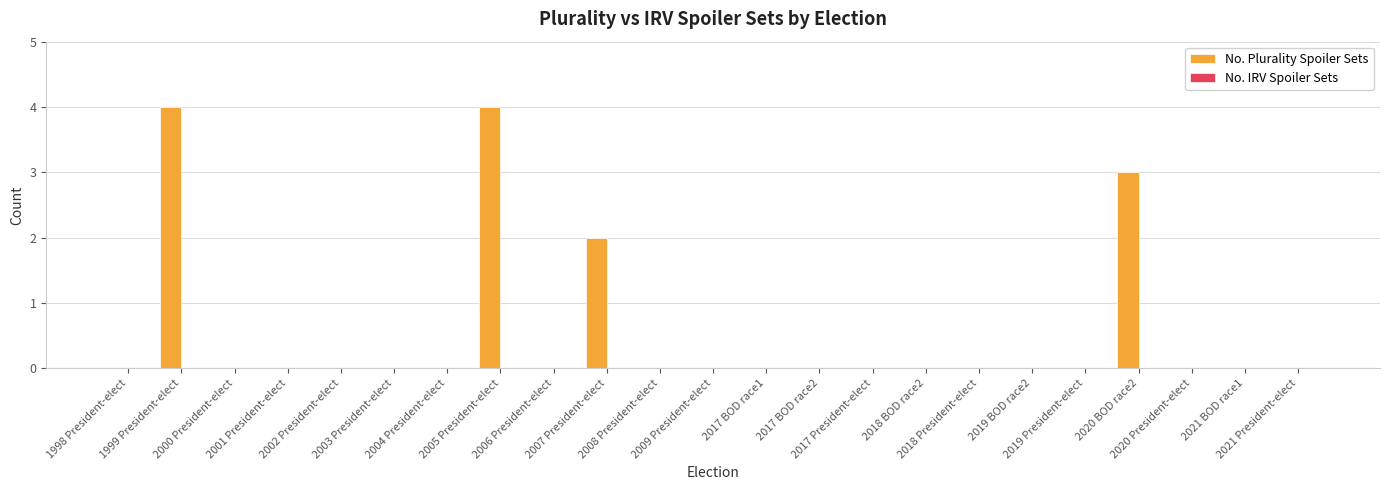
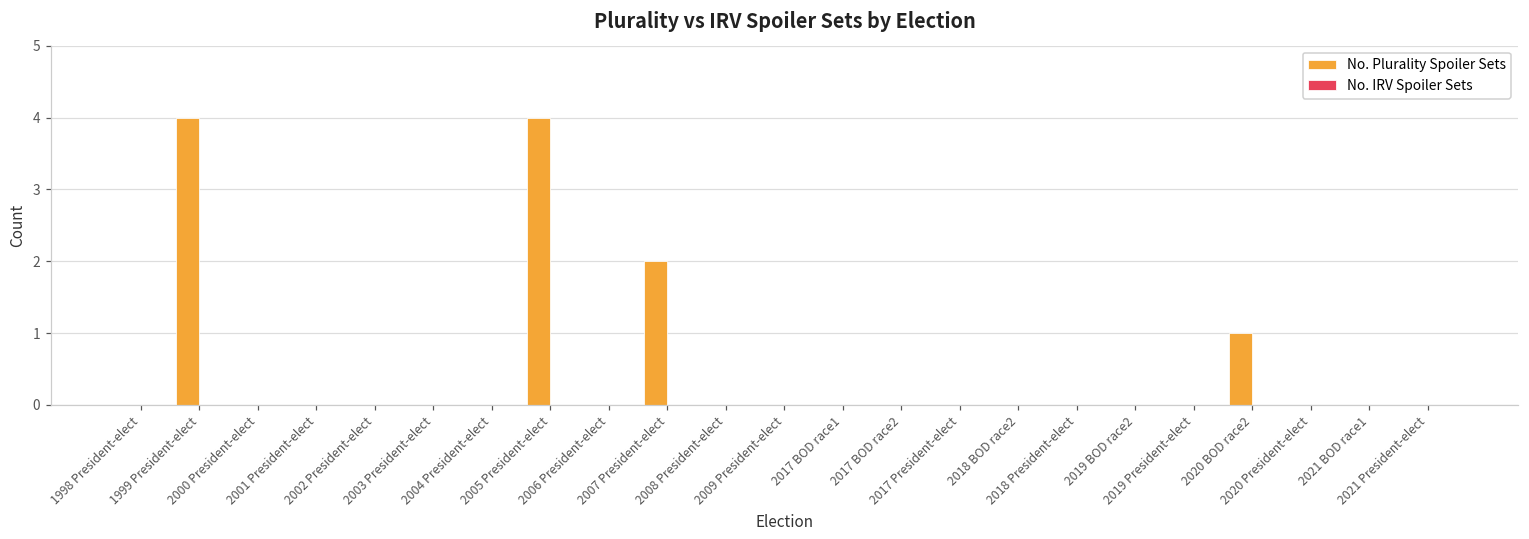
  {
    "No. Plurality Spoiler Sets": {
      "1998 President-elect": 0,
      "1999 President-elect": 4,
      "2000 President-elect": 0,
      "2001 President-elect": 0,
      "2002 President-elect": 0,
      "2003 President-elect": 0,
      "2004 President-elect": 0,
      "2005 President-elect": 4,
      "2006 President-elect": 0,
      "2007 President-elect": 2,
      "2008 President-elect": 0,
      "2009 President-elect": 0,
      "2017 BOD race1": 0,
      "2017 BOD race2": 0,
      "2017 President-elect": 0,
      "2018 BOD race2": 0,
      "2018 President-elect": 0,
      "2019 BOD race2": 0,
      "2019 President-elect": 0,
-     "2020 BOD race2": 3,
+     "2020 BOD race2": 1,
      "2020 President-elect": 0,
      "2021 BOD race1": 0,
      "2021 President-elect": 0
    },
    "No. IRV Spoiler Sets": {
      "1998 President-elect": 0,
      "1999 President-elect": 0,
      "2000 President-elect": 0,
      "2001 President-elect": 0,
      "2002 President-elect": 0,
      "2003 President-elect": 0,
      "2004 President-elect": 0,
      "2005 President-elect": 0,
      "2006 President-elect": 0,
      "2007 President-elect": 0,
      "2008 President-elect": 0,
      "2009 President-elect": 0,
      "2017 BOD race1": 0,
      "2017 BOD race2": 0,
      "2017 President-elect": 0,
      "2018 BOD race2": 0,
      "2018 President-elect": 0,
      "2019 BOD race2": 0,
      "2019 President-elect": 0,
      "2020 BOD race2": 0,
      "2020 President-elect": 0,
      "2021 BOD race1": 0,
      "2021 President-elect": 0
    }
  }
